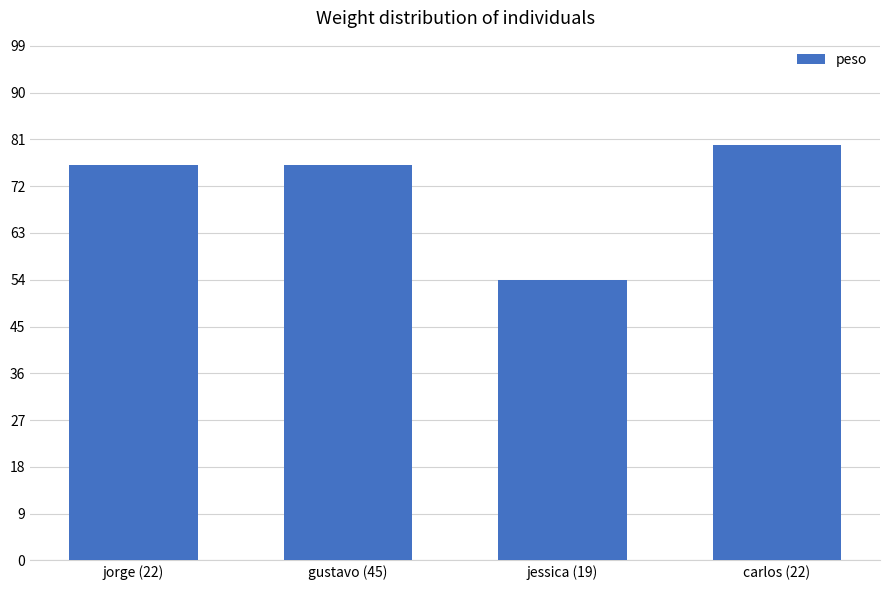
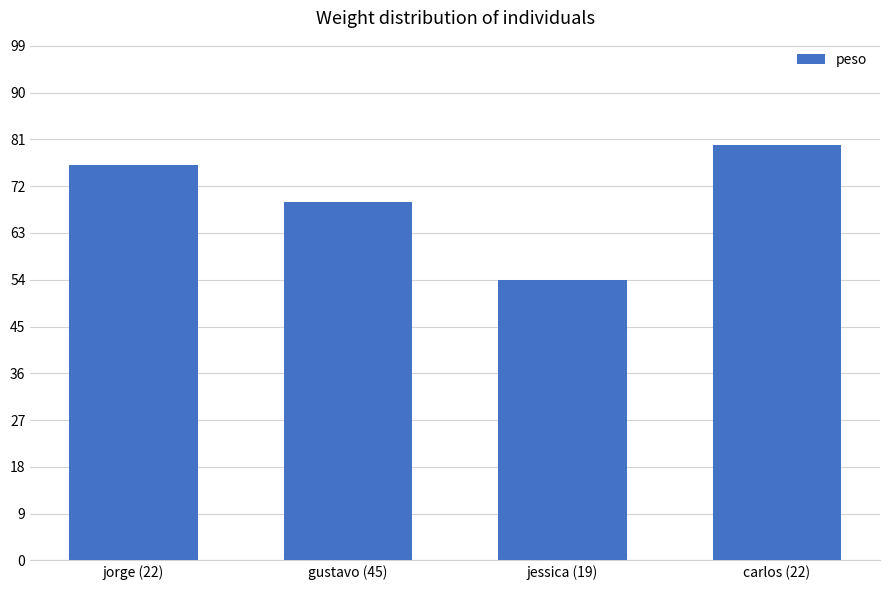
  {
    "jorge (22)": 76,
-   "gustavo (45)": 76,
+   "gustavo (45)": 69,
    "jessica (19)": 54,
    "carlos (22)": 80
  }
